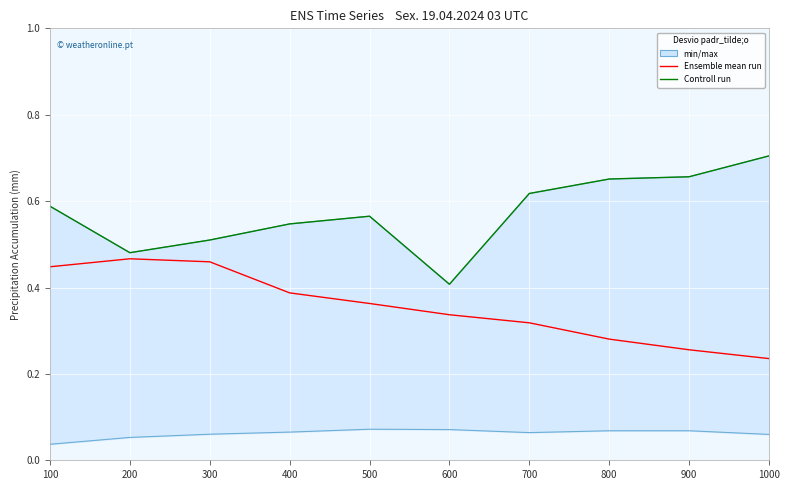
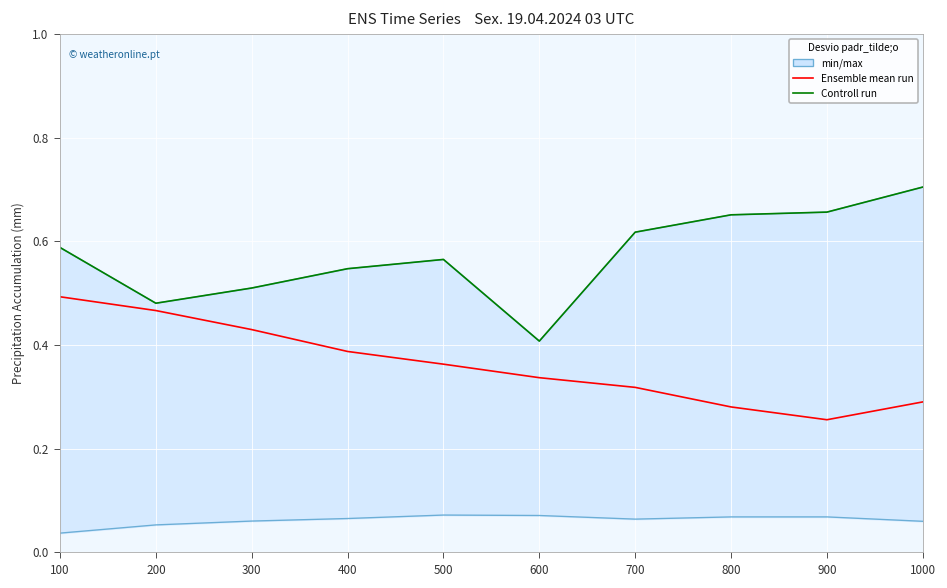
  {
    "min/max": {
      "100": 0.59,
      "200": 0.48,
      "300": 0.51,
      "400": 0.55,
      "500": 0.57,
      "600": 0.41,
      "700": 0.62,
      "800": 0.65,
      "900": 0.66,
      "1000": 0.70
    },
    "Ensemble mean run": {
-     "100": 0.45,
+     "100": 0.49,
      "200": 0.47,
-     "300": 0.46,
+     "300": 0.43,
      "400": 0.39,
      "500": 0.36,
      "600": 0.34,
      "700": 0.32,
      "800": 0.28,
      "900": 0.26,
-     "1000": 0.24
+     "1000": 0.29
    }
  }
